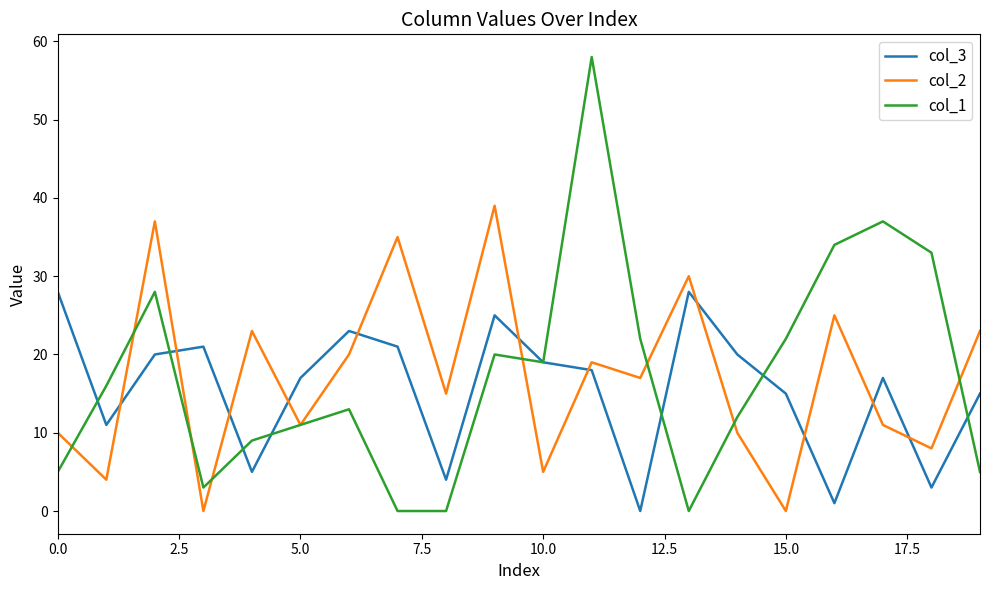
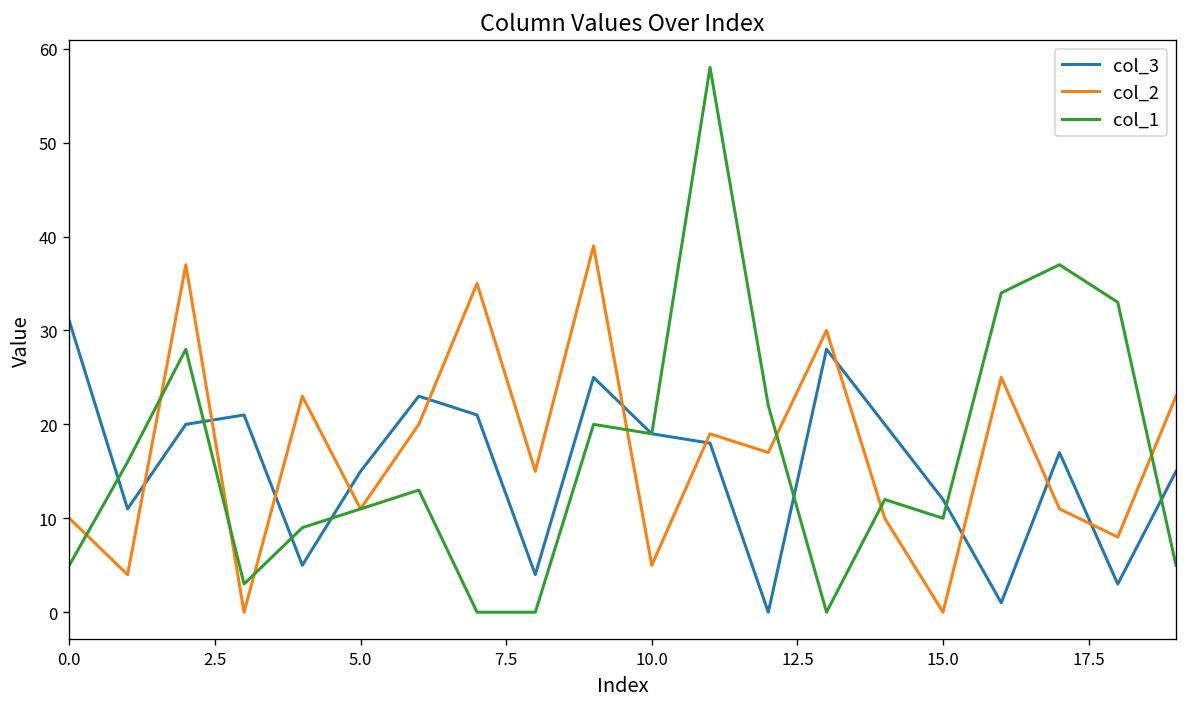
  {
    "col_3": {
-     "0.0": 28,
-     "5.0": 17,
-     "15.0": 15
+     "0.0": 31,
+     "5.0": 15,
+     "15.0": 12
    },
    "col_2": {
      "0.0": 10,
      "10.0": 5,
      "15.0": 0
    },
    "col_1": {
      "0.0": 5,
-     "15.0": 22
+     "15.0": 10
    }
  }
